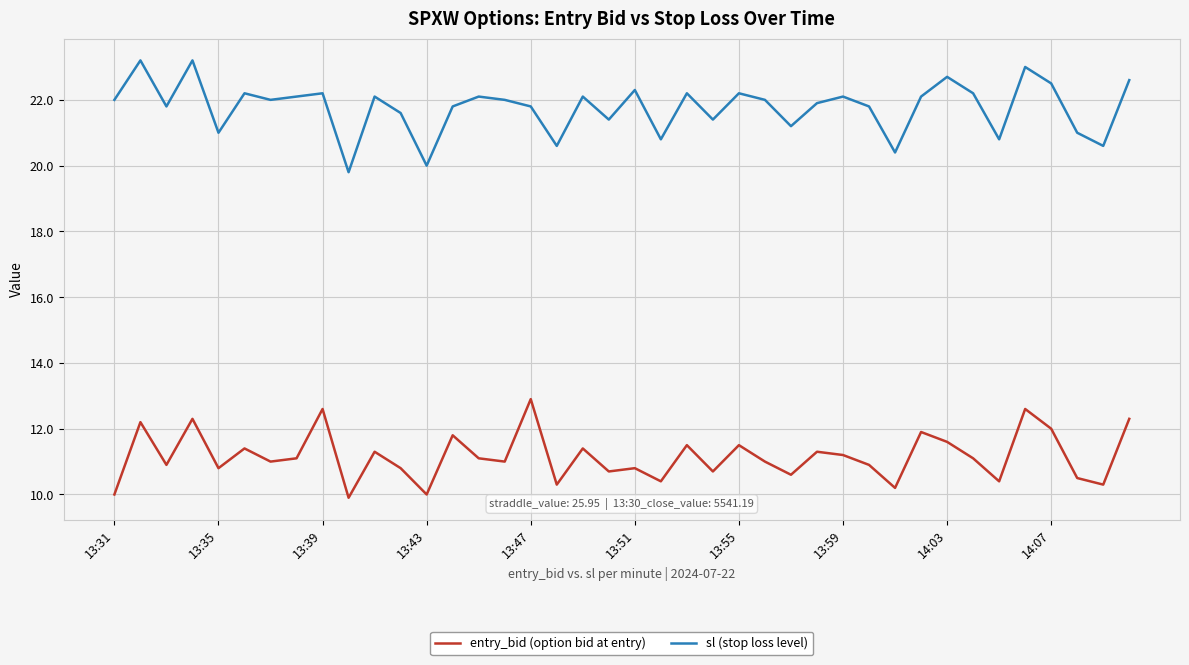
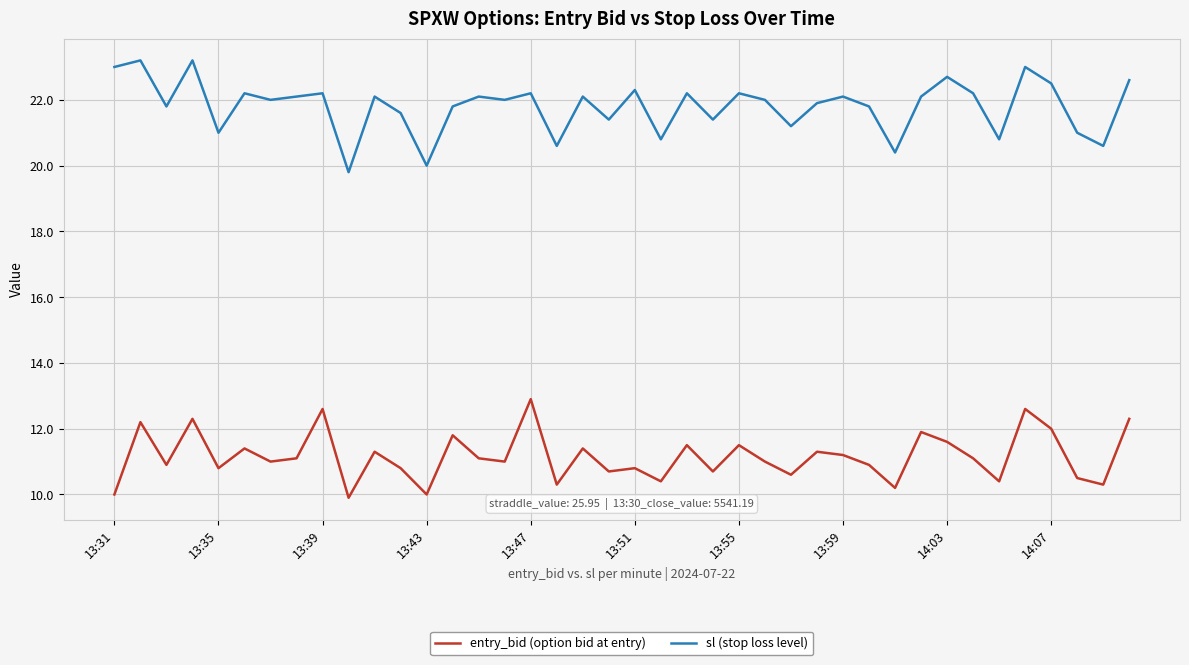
  {
    "entry_bid (option bid at entry)": {
      "13:31": 10.0,
      "13:35": 10.8,
      "13:39": 12.6,
      "13:43": 10.0,
      "13:47": 12.9,
      "13:51": 10.8,
      "13:55": 11.5,
      "13:59": 11.2,
      "14:03": 11.6,
      "14:07": 12.0
    },
    "sl (stop loss level)": {
-     "13:31": 22,
+     "13:31": 23,
      "13:35": 21.0,
      "13:39": 22.2,
      "13:43": 20.0,
-     "13:47": 21.8,
+     "13:47": 22.2,
      "13:51": 22.3,
      "13:55": 22.2,
      "13:59": 22.1,
      "14:03": 22.7,
      "14:07": 22.5
    }
  }
